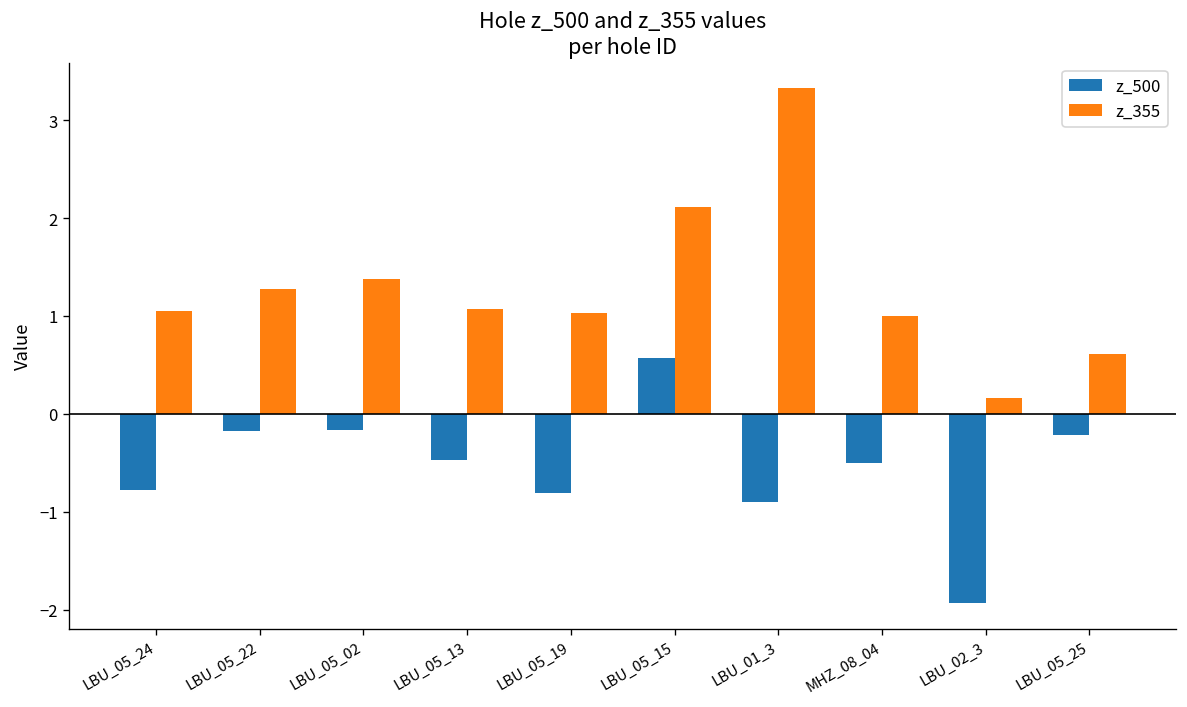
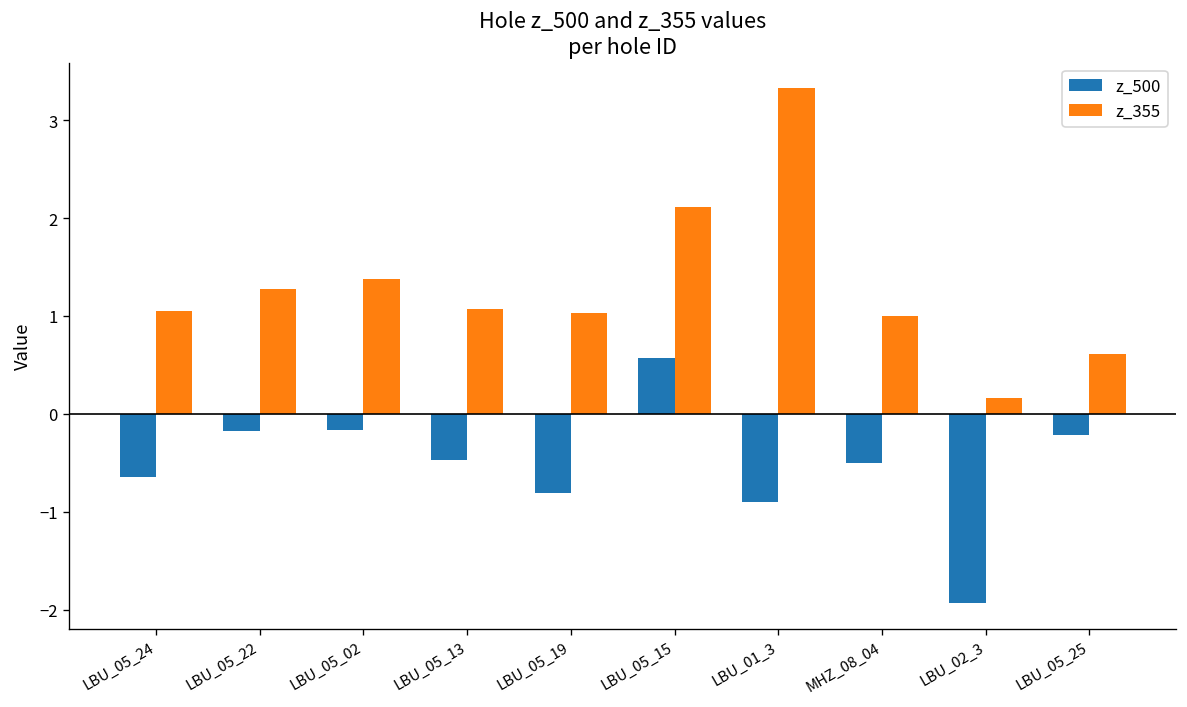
  {
    "z_500": {
-     "LBU_05_24": -0.8,
+     "LBU_05_24": -0.6,
      "LBU_05_22": -0.2,
      "LBU_05_02": -0.2,
      "LBU_05_13": -0.5,
      "LBU_05_19": -0.8,
      "LBU_05_15": 0.6,
      "LBU_01_3": -0.9,
      "MHZ_08_04": -0.5,
      "LBU_02_3": -1.9,
      "LBU_05_25": -0.2
    },
    "z_355": {
      "LBU_05_24": 1.1,
      "LBU_05_22": 1.3,
      "LBU_05_02": 1.4,
      "LBU_05_13": 1.1,
      "LBU_05_19": 1.0,
      "LBU_05_15": 2.1,
      "LBU_01_3": 3.3,
      "MHZ_08_04": 1.0,
      "LBU_02_3": 0.2,
      "LBU_05_25": 0.6
    }
  }
